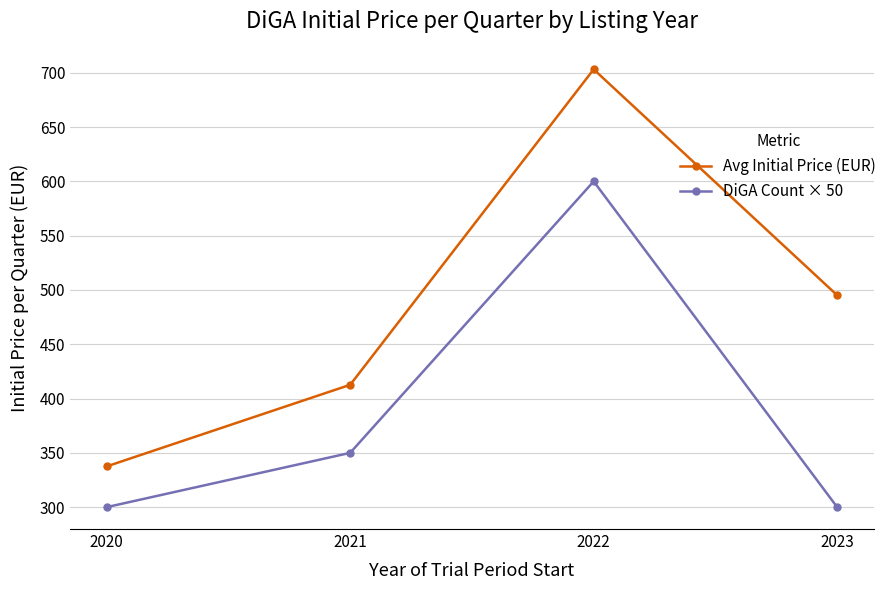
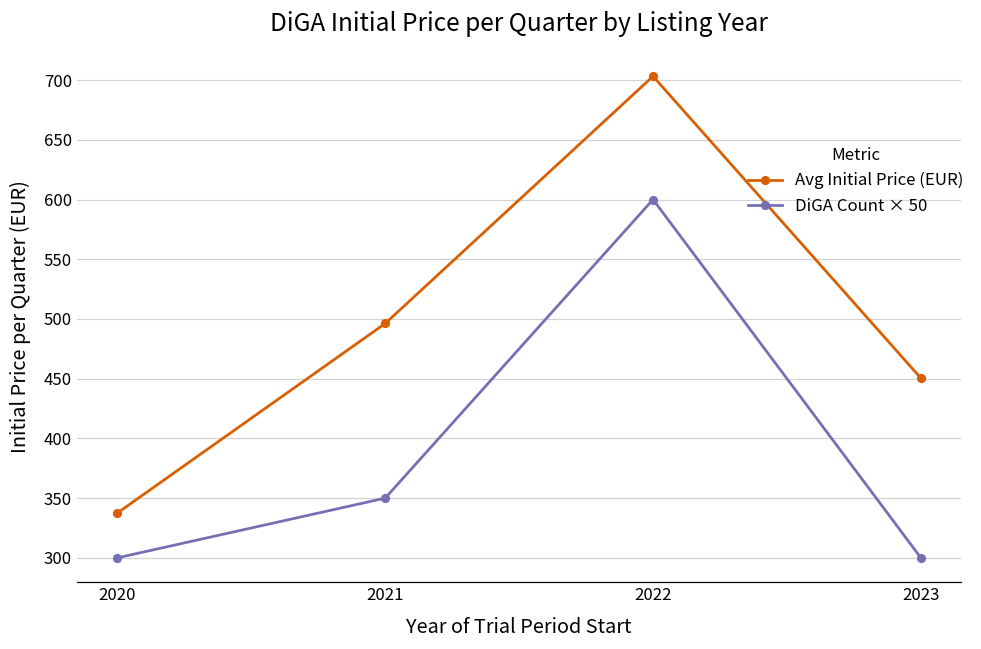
  {
    "Avg Initial Price (EUR)": {
      "2020": 338,
-     "2021": 413,
+     "2021": 496,
      "2022": 703,
-     "2023": 495
+     "2023": 450
    },
    "DiGA Count × 50": {
      "2020": 300,
      "2021": 350,
      "2022": 600,
      "2023": 300
    }
  }
